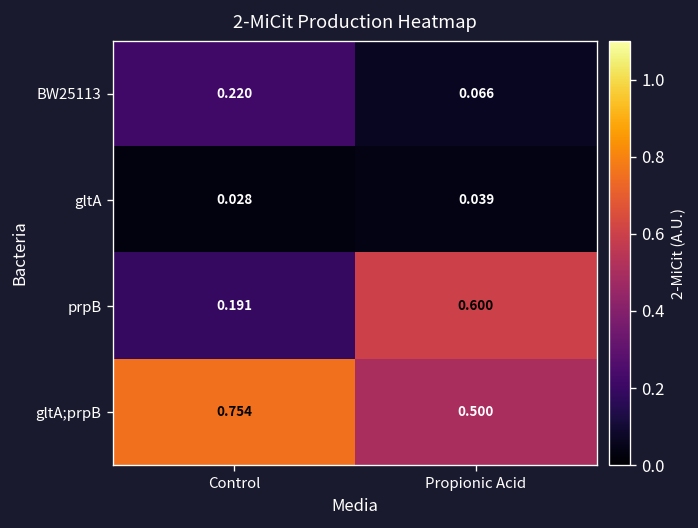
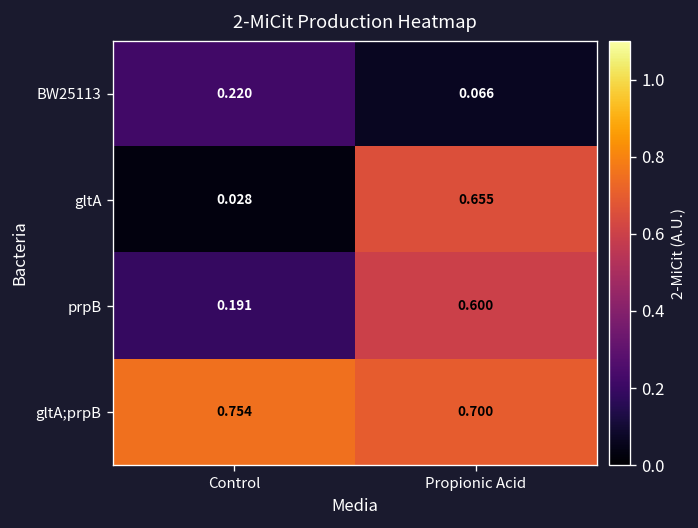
  {
    "BW25113": {
      "Control": 0.220,
      "Propionic Acid": 0.066
    },
    "gltA": {
      "Control": 0.028,
-     "Propionic Acid": 0.039
+     "Propionic Acid": 0.655
    },
    "prpB": {
      "Control": 0.191,
      "Propionic Acid": 0.600
    },
    "gltA;prpB": {
      "Control": 0.754,
-     "Propionic Acid": 0.500
+     "Propionic Acid": 0.700
    }
  }
